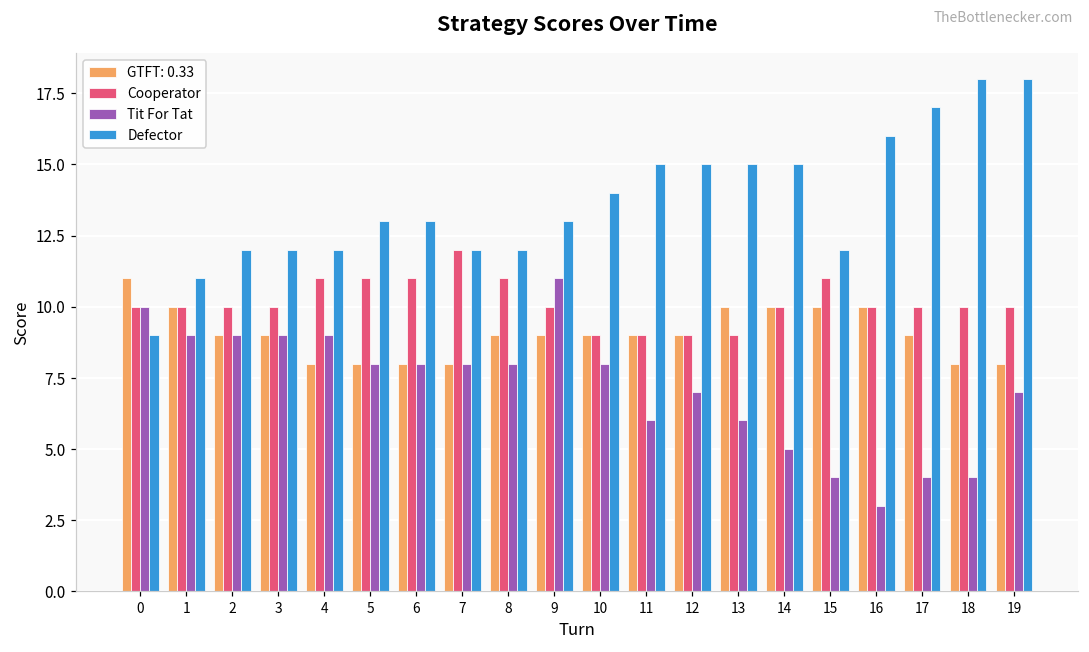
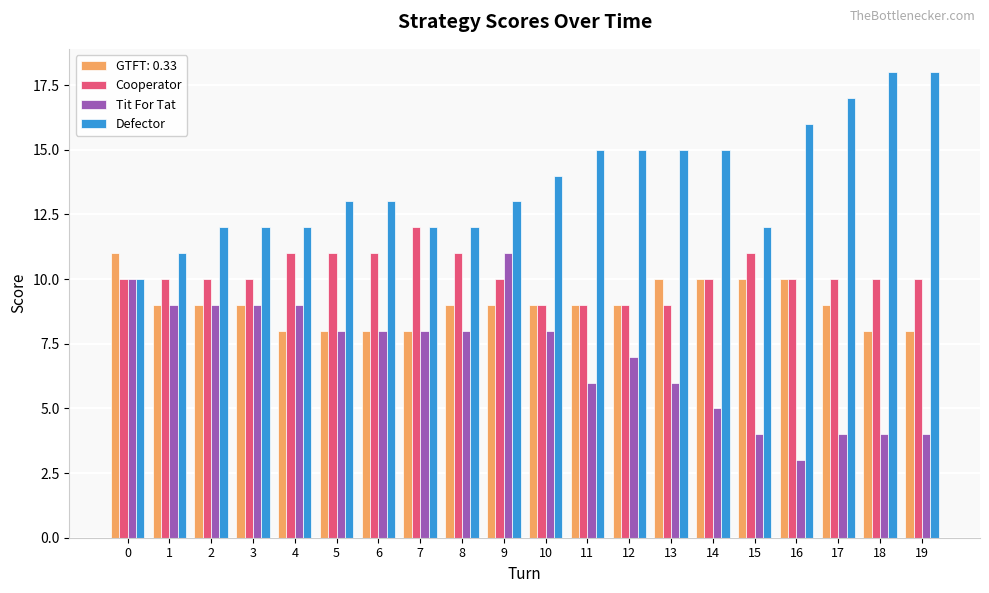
  {
    "GTFT: 0.33": {
      "0": 11,
-     "1": 10,
+     "1": 9,
      "2": 9,
      "3": 9,
      "4": 8,
      "5": 8,
      "6": 8,
      "7": 8,
      "8": 9,
      "9": 9,
      "10": 9,
      "11": 9,
      "12": 9,
      "13": 10,
      "14": 10,
      "15": 10,
      "16": 10,
      "17": 9,
      "18": 8,
      "19": 8
    },
    "Cooperator": {
      "0": 10,
      "1": 10,
      "2": 10,
      "3": 10,
      "4": 11,
      "5": 11,
      "6": 11,
      "7": 12,
      "8": 11,
      "9": 10,
      "10": 9,
      "11": 9,
      "12": 9,
      "13": 9,
      "14": 10,
      "15": 11,
      "16": 10,
      "17": 10,
      "18": 10,
      "19": 10
    },
    "Tit For Tat": {
      "0": 10,
      "1": 9,
      "2": 9,
      "3": 9,
      "4": 9,
      "5": 8,
      "6": 8,
      "7": 8,
      "8": 8,
      "9": 11,
      "10": 8,
      "11": 6,
      "12": 7,
      "13": 6,
      "14": 5,
      "15": 4,
      "16": 3,
      "17": 4,
      "18": 4,
-     "19": 7
+     "19": 4
    },
    "Defector": {
-     "0": 9,
+     "0": 10,
      "1": 11,
      "2": 12,
      "3": 12,
      "4": 12,
      "5": 13,
      "6": 13,
      "7": 12,
      "8": 12,
      "9": 13,
      "10": 14,
      "11": 15,
      "12": 15,
      "13": 15,
      "14": 15,
      "15": 12,
      "16": 16,
      "17": 17,
      "18": 18,
      "19": 18
    }
  }
